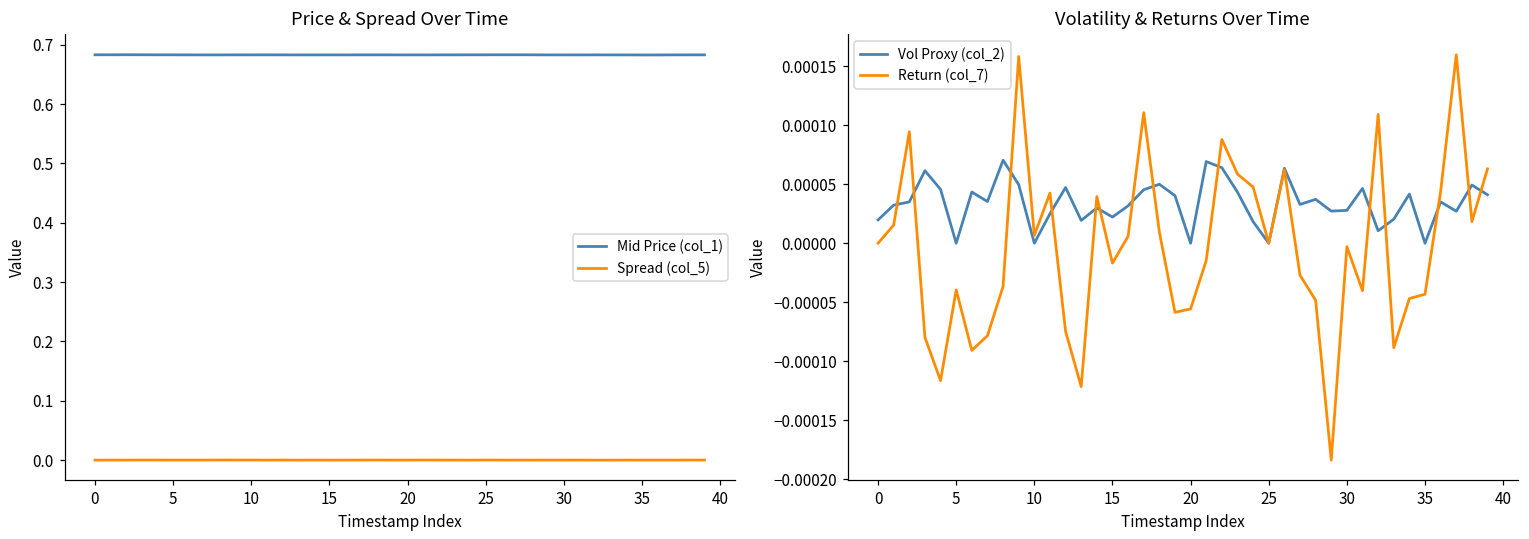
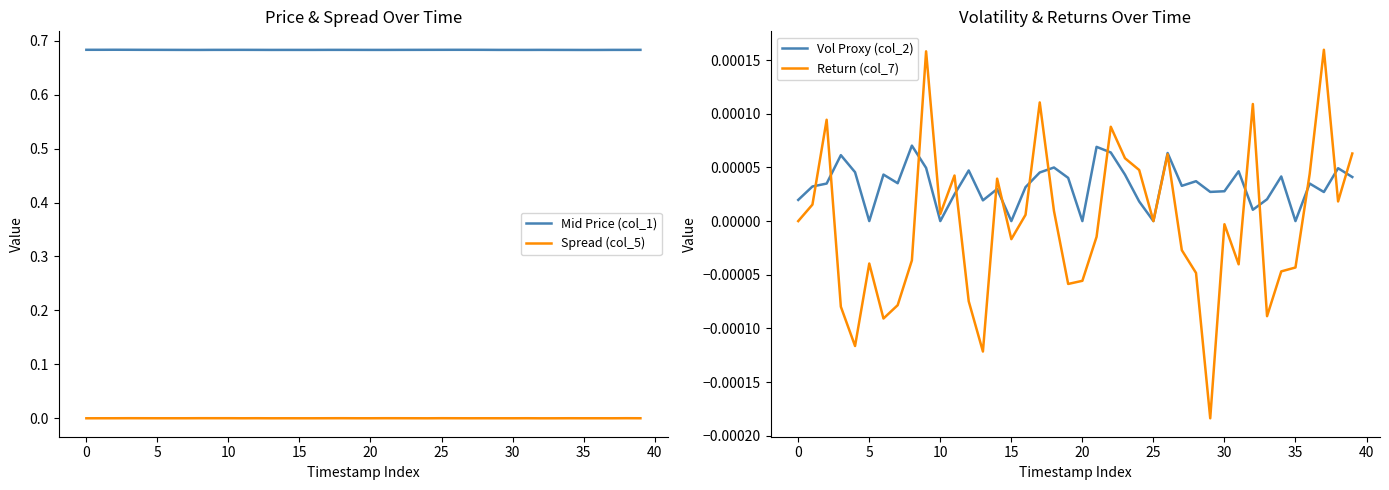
  {
    "Price & Spread Over Time": {
      "Mid Price (col_1)": {
        "0": 0.68,
        "5": 0.68,
        "10": 0.68,
        "15": 0.68,
        "20": 0.68,
        "25": 0.68,
        "30": 0.68,
        "35": 0.68
      },
      "Spread (col_5)": {
        "0": 0.00,
        "5": 0.00,
        "10": 0.00,
        "15": 0.00,
        "20": 0.00,
        "25": 0.00,
        "30": 0.00,
        "35": 0.00
      }
    },
    "Volatility & Returns Over Time": {
      "Vol Proxy (col_2)": {
        "0": 0.00002,
        "5": 0.00000,
        "10": 0.00000,
-       "15": 0.00002,
+       "15": 0.00000,
        "20": 0.00000,
        "30": 0.00003,
        "35": 0.00000
      },
      "Return (col_7)": {
        "0": 0.00000,
        "5": -0.00004,
        "10": 0.000007,
        "15": -0.000017,
        "20": -0.000056,
        "30": -0.000003,
        "35": -0.000043
      }
    }
  }
